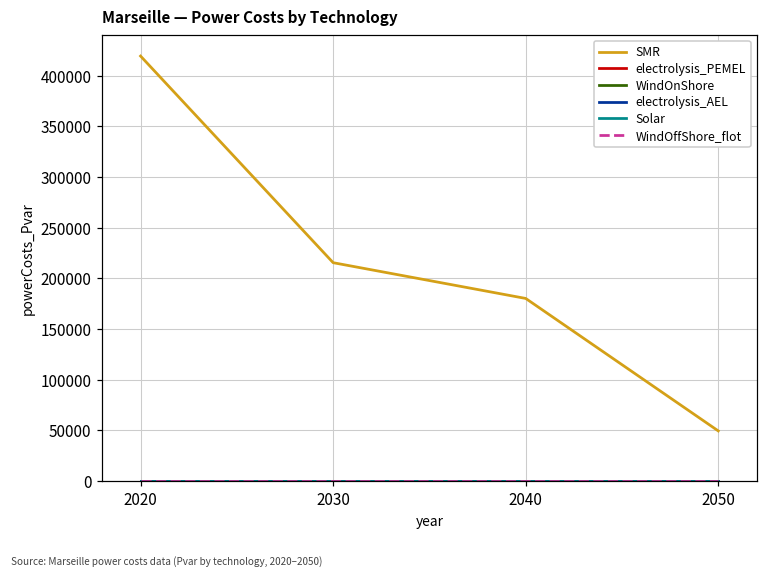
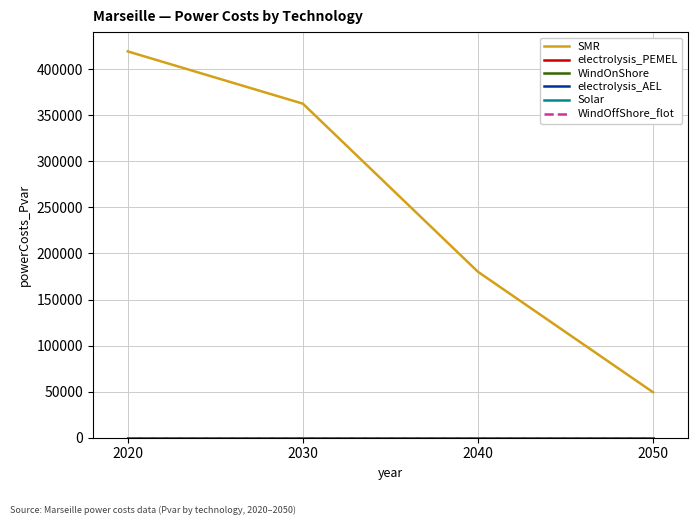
  {
    "SMR": {
      "2020": 420000,
-     "2030": 220000,
+     "2030": 360000,
      "2040": 180000,
      "2050": 50000
    },
    "WindOffShore_flot": {
      "2020": 0,
      "2030": 0,
      "2040": 0,
      "2050": 0
    }
  }
